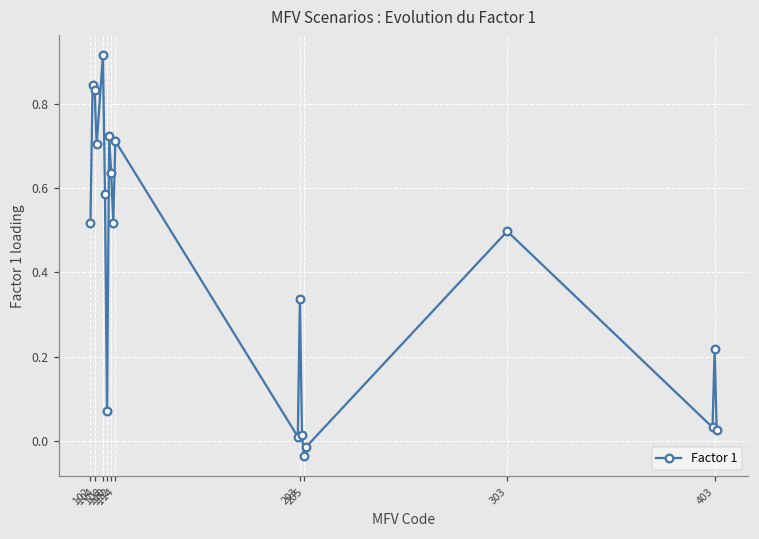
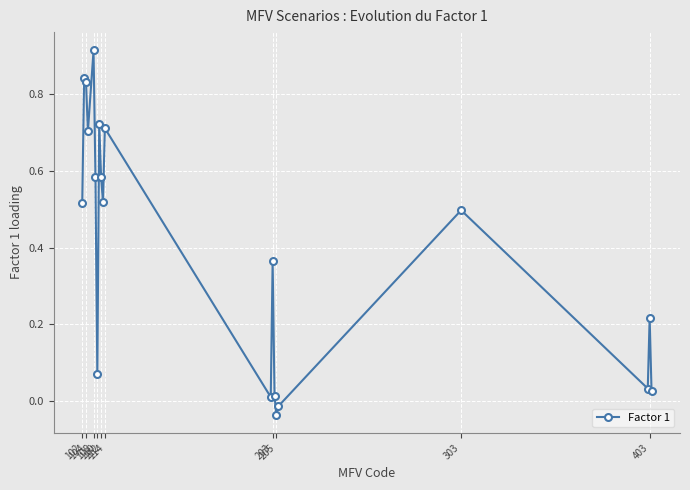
  {
    "102": 0.52,
    "104": 0.83,
    "108": 0.92,
    "110": 0.07,
-   "112": 0.64,
+   "112": 0.58,
    "114": 0.71,
-   "203": 0.34,
+   "203": 0.36,
    "205": -0.04,
    "303": 0.50,
    "403": 0.22
  }
